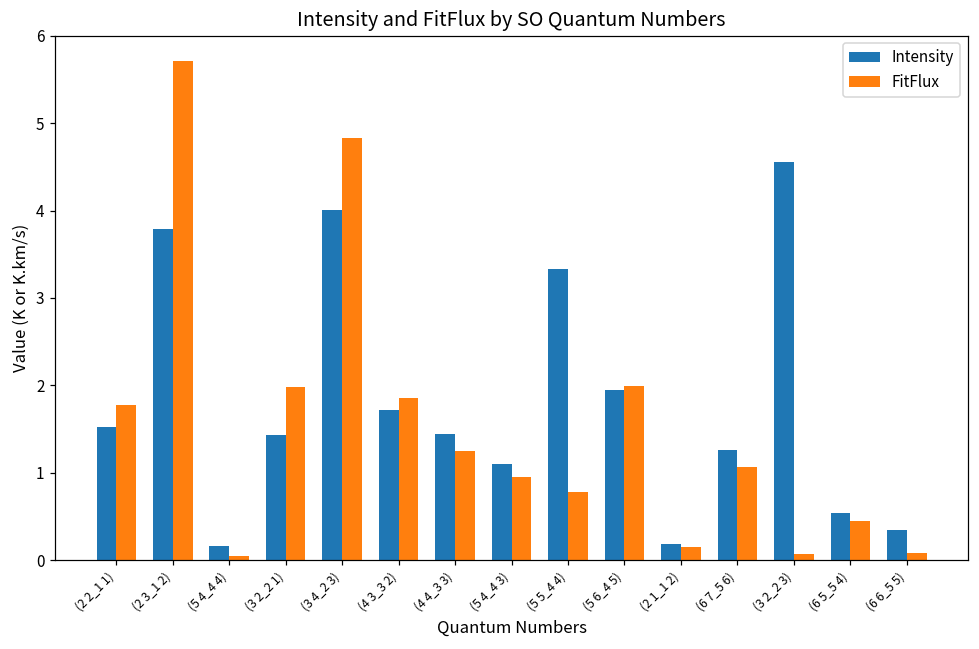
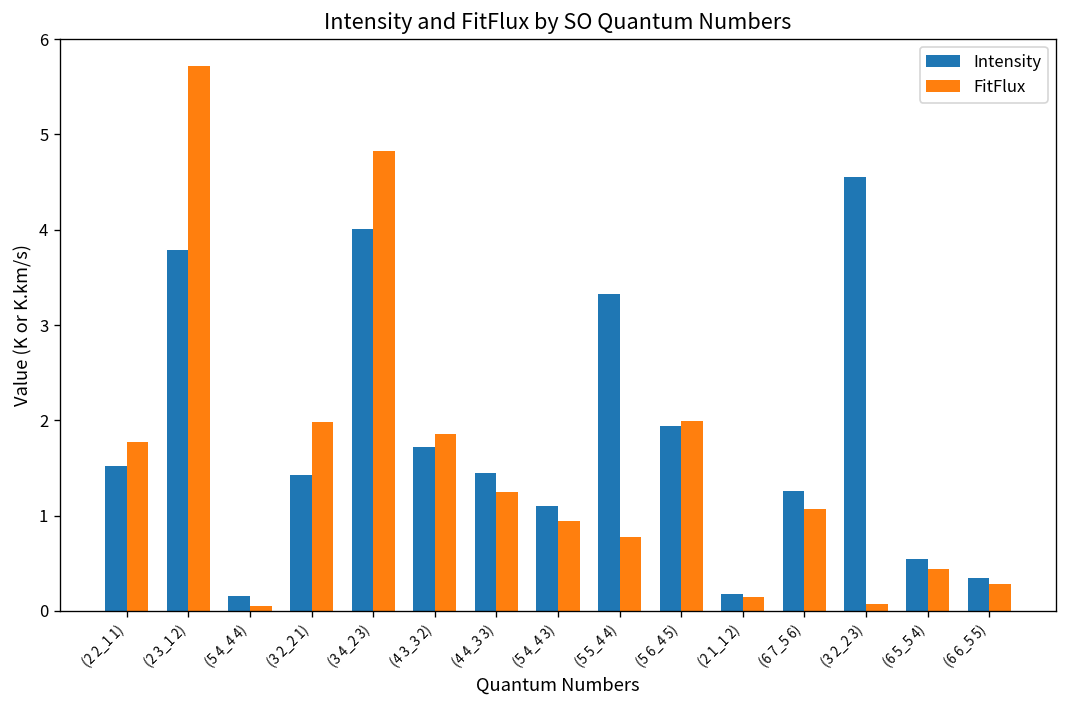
  {
    "Intensity": {
      "(2 2_1 1)": 1.5,
      "(2 3_1 2)": 3.8,
      "(5 4_4 4)": 0.2,
      "(3 2_2 1)": 1.4,
      "(3 4_2 3)": 4.0,
      "(4 3_3 2)": 1.7,
      "(4 4_3 3)": 1.4,
      "(5 4_4 3)": 1.1,
      "(5 5_4 4)": 3.3,
      "(5 6_4 5)": 1.9,
      "(2 1_1 2)": 0.2,
      "(6 7_5 6)": 1.3,
      "(3 2_2 3)": 4.6,
      "(6 5_5 4)": 0.5,
      "(6 6_5 5)": 0.3
    },
    "FitFlux": {
      "(2 2_1 1)": 1.8,
      "(2 3_1 2)": 5.7,
      "(5 4_4 4)": 0.1,
      "(3 2_2 1)": 2.0,
      "(3 4_2 3)": 4.8,
      "(4 3_3 2)": 1.9,
      "(4 4_3 3)": 1.3,
      "(5 4_4 3)": 0.9,
      "(5 5_4 4)": 0.8,
      "(5 6_4 5)": 2.0,
      "(2 1_1 2)": 0.2,
      "(6 7_5 6)": 1.1,
      "(3 2_2 3)": 0.1,
      "(6 5_5 4)": 0.4,
-     "(6 6_5 5)": 0.1
+     "(6 6_5 5)": 0.3
    }
  }
